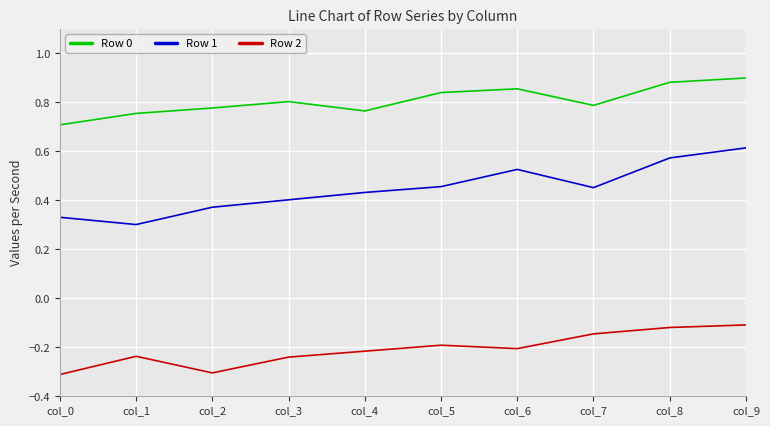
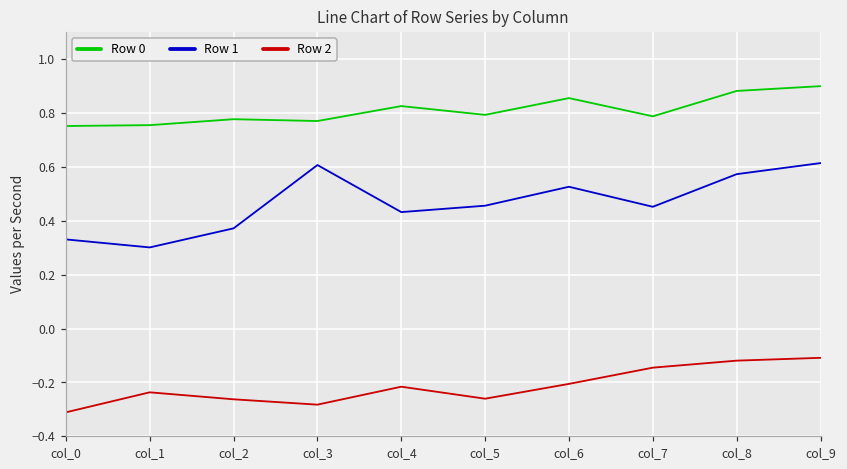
  {
    "Row 0": {
-     "col_0": 0.71,
+     "col_0": 0.75,
      "col_1": 0.75,
      "col_2": 0.78,
-     "col_3": 0.80,
-     "col_4": 0.76,
-     "col_5": 0.84,
+     "col_3": 0.77,
+     "col_4": 0.83,
+     "col_5": 0.79,
      "col_6": 0.86,
      "col_7": 0.79,
      "col_8": 0.88,
      "col_9": 0.90
    },
    "Row 1": {
      "col_0": 0.33,
      "col_1": 0.30,
      "col_2": 0.37,
-     "col_3": 0.40,
+     "col_3": 0.61,
      "col_4": 0.43,
      "col_5": 0.46,
      "col_6": 0.53,
      "col_7": 0.45,
      "col_8": 0.57,
      "col_9": 0.61
    },
    "Row 2": {
      "col_0": -0.31,
      "col_1": -0.24,
-     "col_2": -0.30,
-     "col_3": -0.24,
+     "col_2": -0.26,
+     "col_3": -0.28,
      "col_4": -0.22,
-     "col_5": -0.19,
+     "col_5": -0.26,
      "col_6": -0.21,
      "col_7": -0.15,
      "col_8": -0.12,
      "col_9": -0.11
    }
  }
